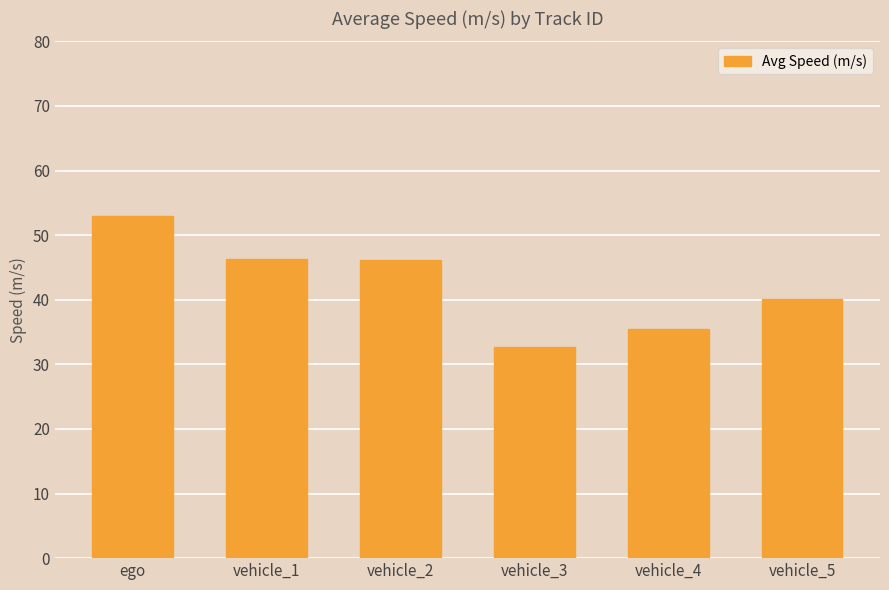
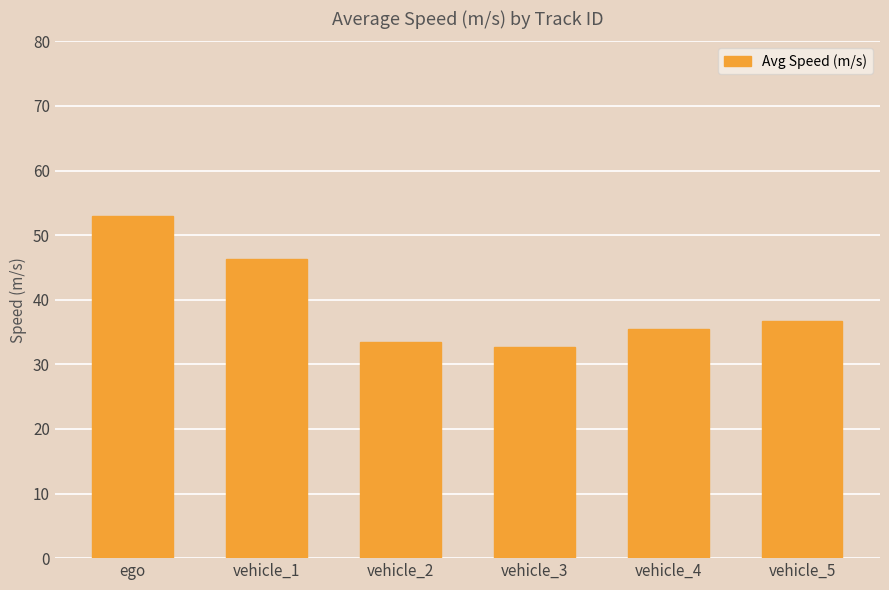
  {
    "ego": 53,
    "vehicle_1": 46,
-   "vehicle_2": 46,
+   "vehicle_2": 34,
    "vehicle_3": 33,
    "vehicle_4": 36,
-   "vehicle_5": 40
+   "vehicle_5": 37
  }
